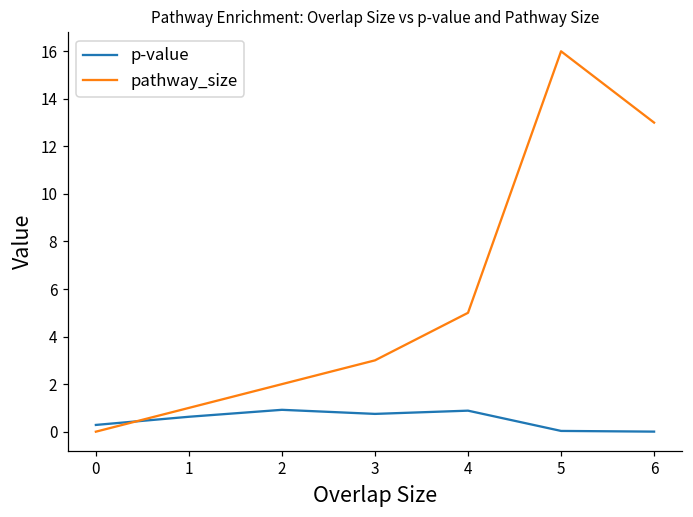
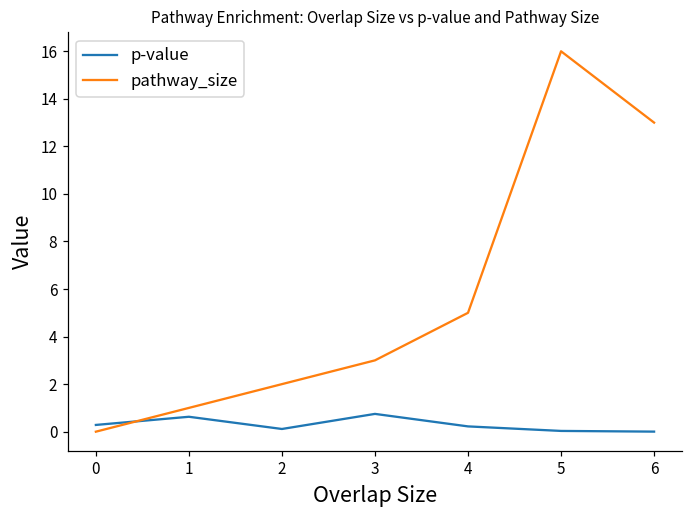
  {
    "p-value": {
      "0": 0.3,
      "1": 0.6,
-     "2": 0.9,
+     "2": 0.1,
      "3": 0.7,
-     "4": 0.9,
+     "4": 0.2,
      "5": 0.0,
      "6": 0.0
    },
    "pathway_size": {
      "0": 0.0,
      "1": 1.0,
      "2": 2.0,
      "3": 3.0,
      "4": 5.0,
      "5": 16.0,
      "6": 13.0
    }
  }
